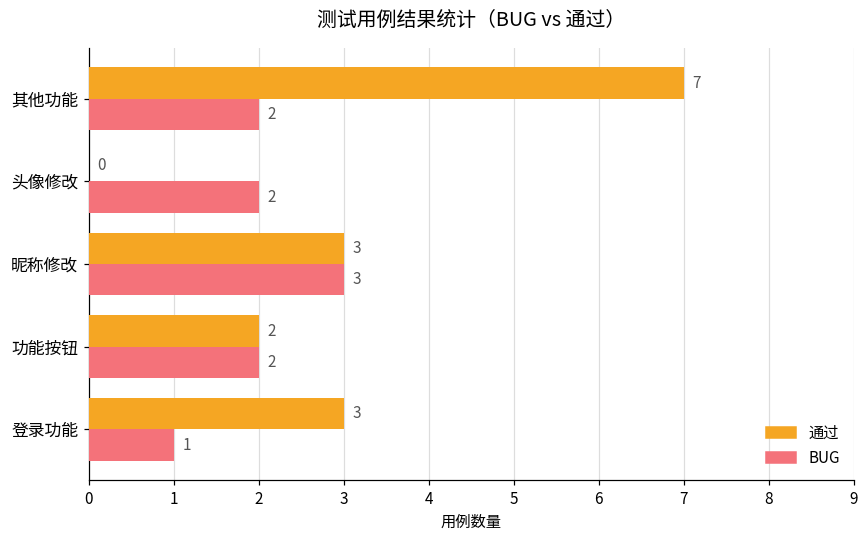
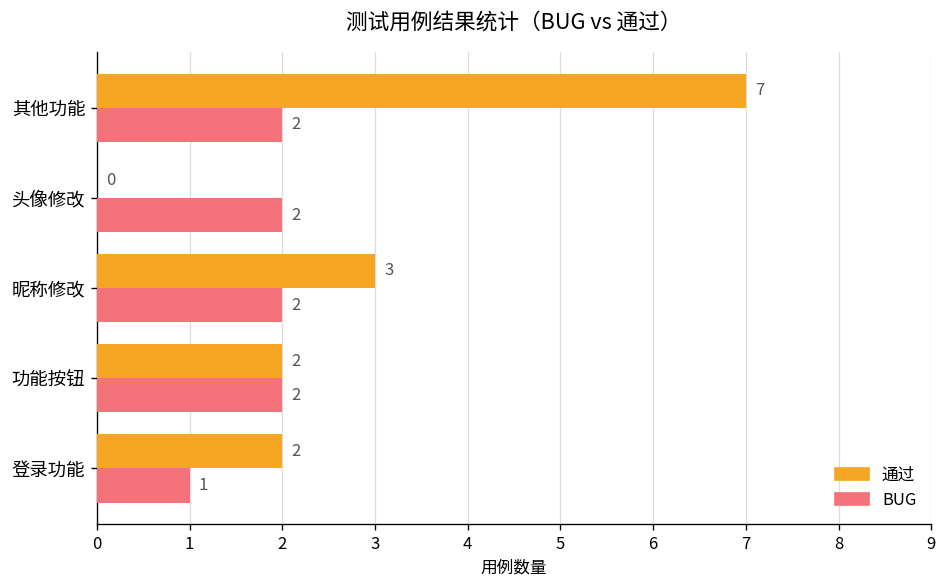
  {
    "通过": {
      "其他功能": 7,
      "头像修改": 0,
      "昵称修改": 3,
      "功能按钮": 2,
-     "登录功能": 3
+     "登录功能": 2
    },
    "BUG": {
      "其他功能": 2,
      "头像修改": 2,
-     "昵称修改": 3,
+     "昵称修改": 2,
      "功能按钮": 2,
      "登录功能": 1
    }
  }
